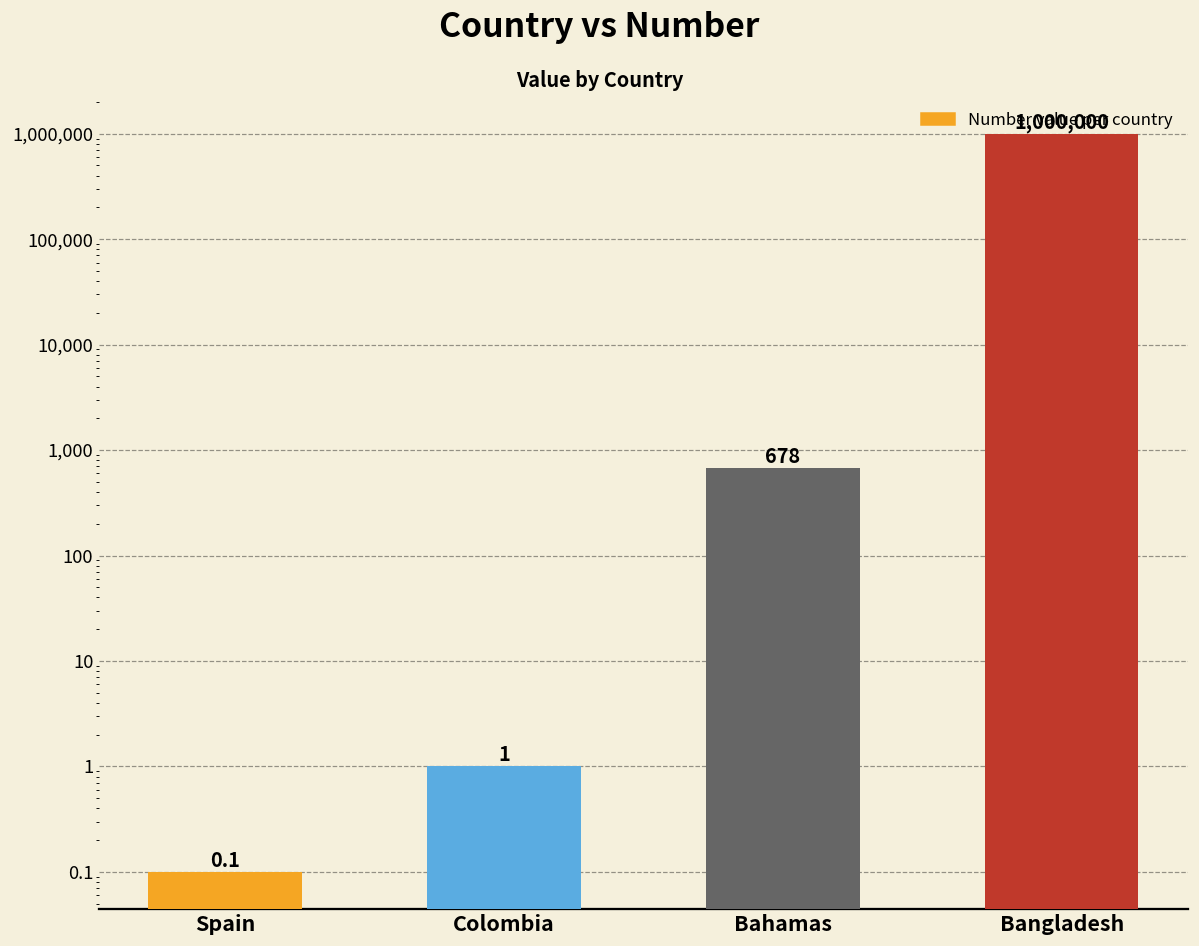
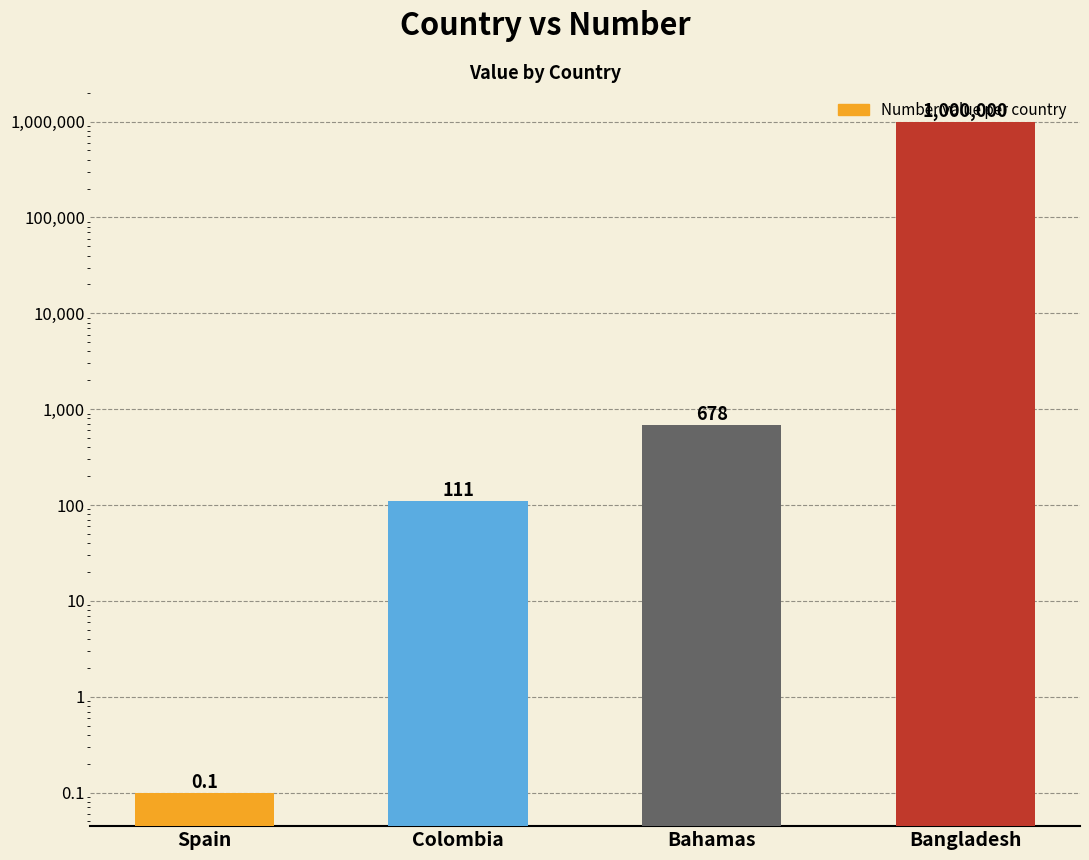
  {
    "Spain": "0.1",
-   "Colombia": "1",
+   "Colombia": "111",
    "Bahamas": "678",
    "Bangladesh": "1,000,000"
  }
